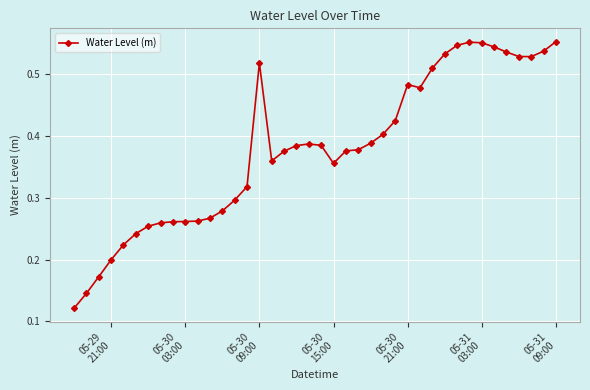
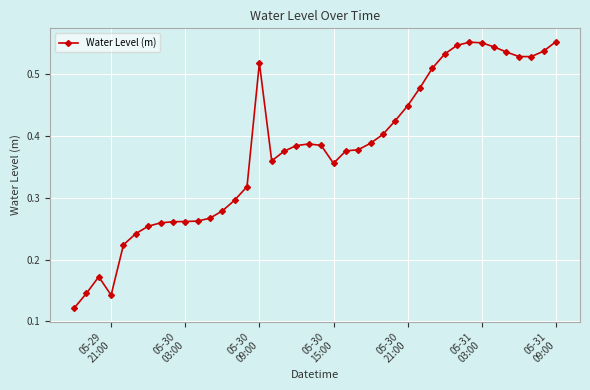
  {
-   "05-29 21:00": 0.20,
+   "05-29 21:00": 0.14,
    "05-30 03:00": 0.26,
    "05-30 09:00": 0.52,
    "05-30 15:00": 0.36,
-   "05-30 21:00": 0.48,
+   "05-30 21:00": 0.45,
    "05-31 03:00": 0.55,
    "05-31 09:00": 0.55
  }
